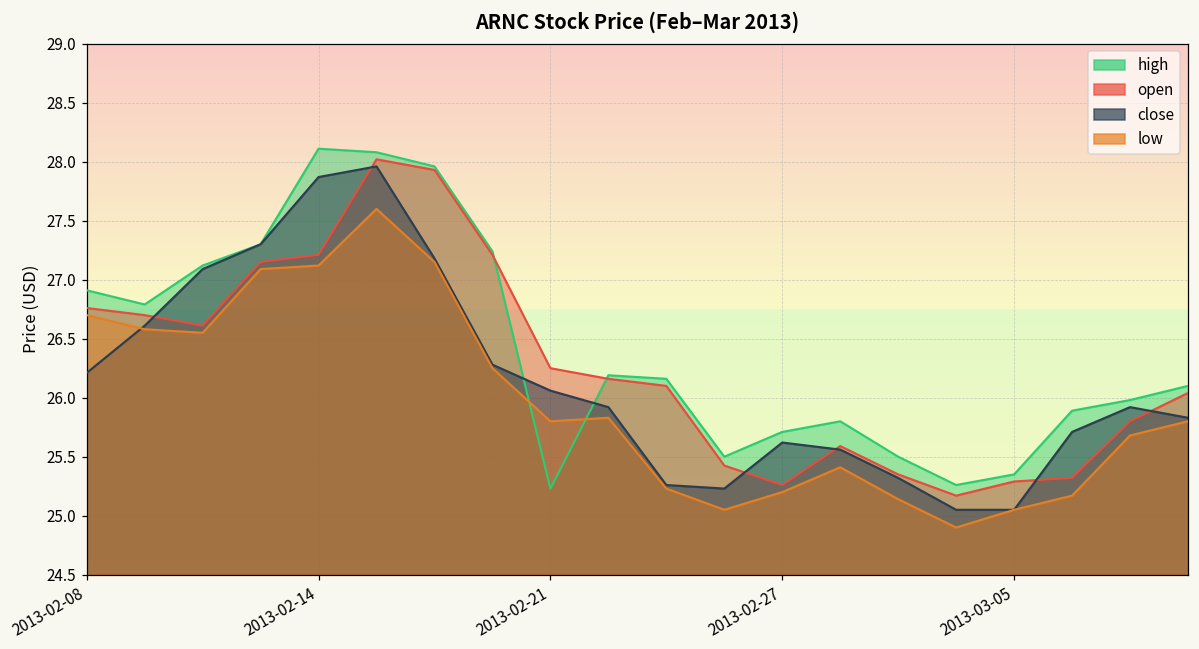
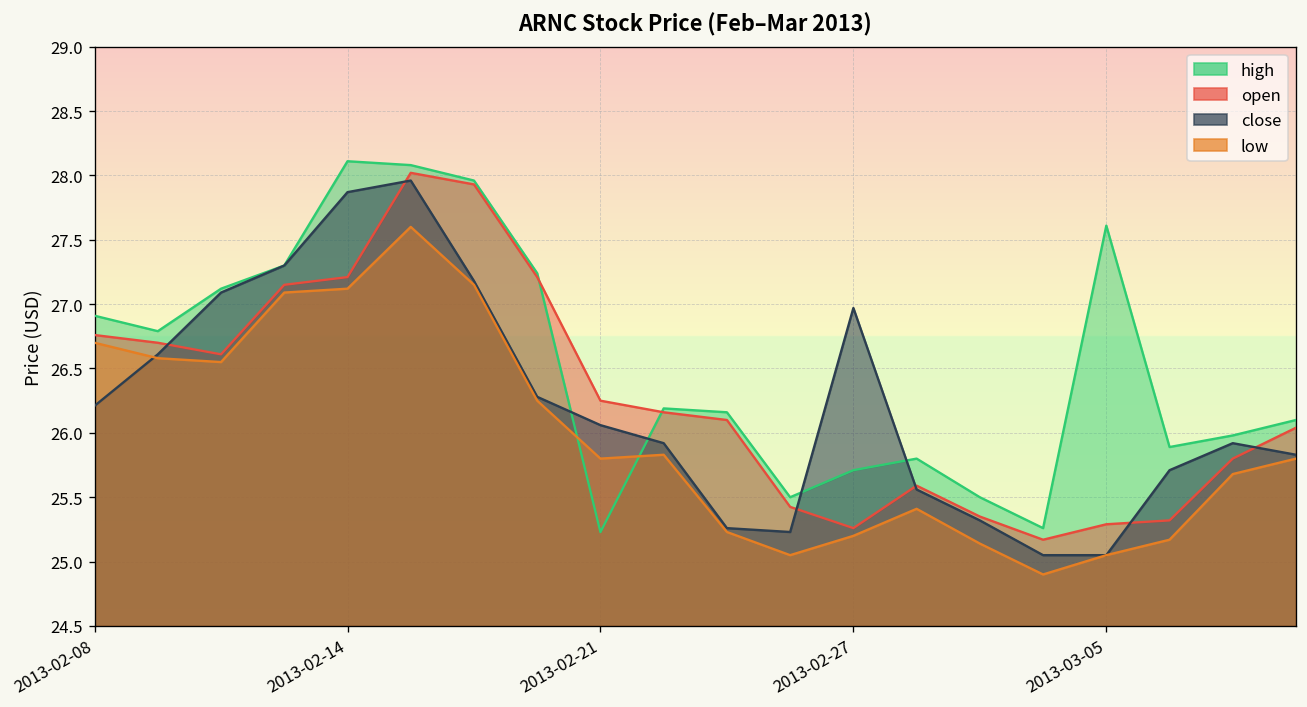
  {
    "high": {
      "2013-02-08": 26.91,
      "2013-02-14": 28.11,
      "2013-02-21": 25.23,
      "2013-02-27": 25.71,
-     "2013-03-05": 25.35
+     "2013-03-05": 27.61
    },
    "close": {
      "2013-02-08": 26.21,
      "2013-02-14": 27.87,
      "2013-02-21": 26.06,
-     "2013-02-27": 25.62
+     "2013-02-27": 26.97
    }
  }
